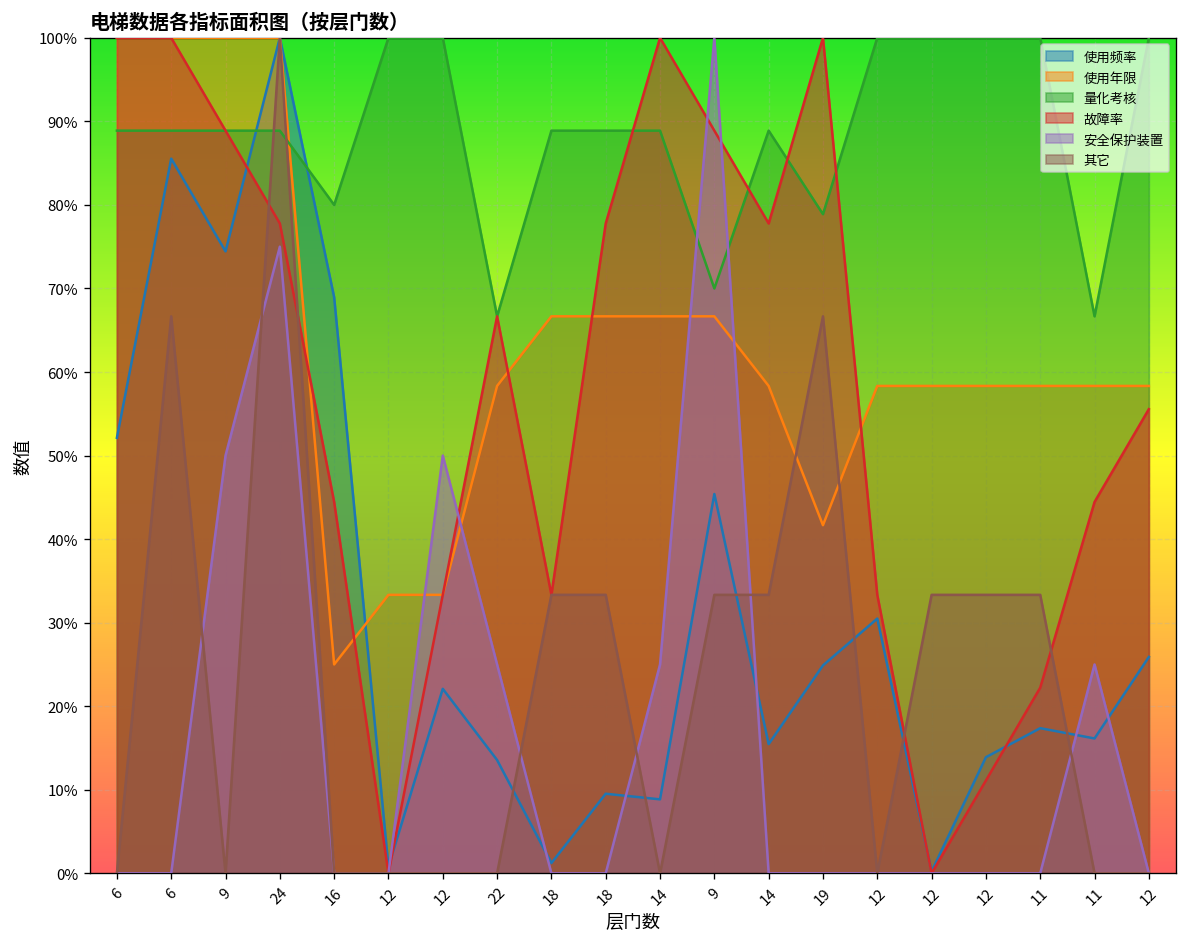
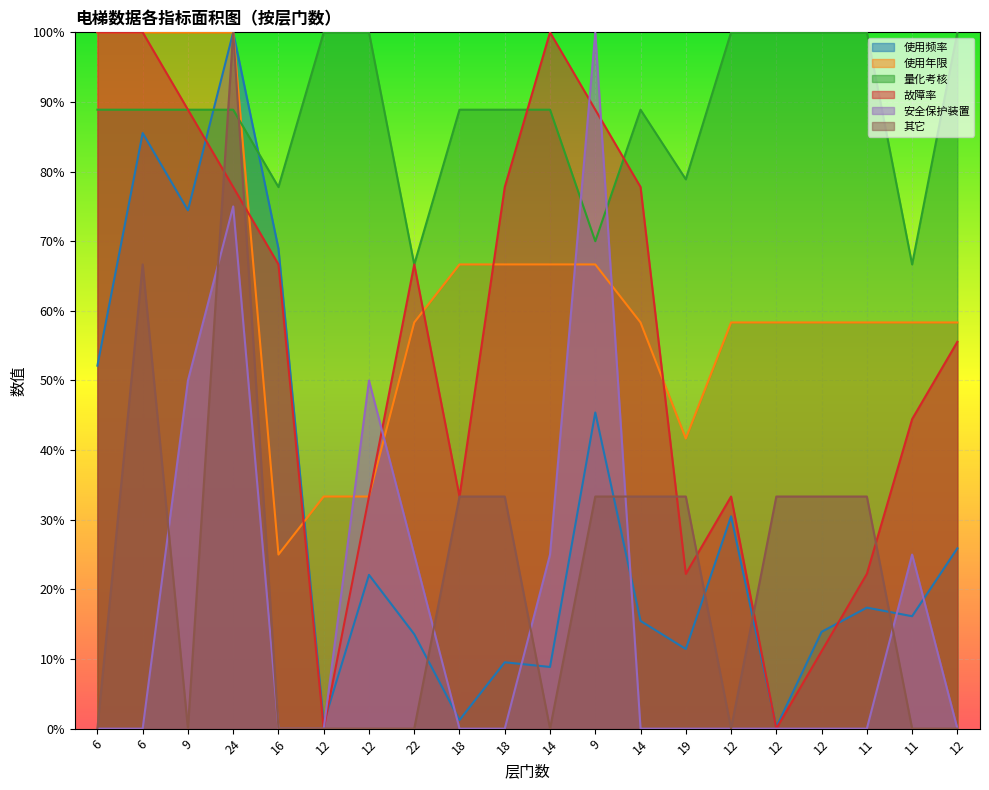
  {
    "使用频率": {
      "16": "69%",
      "22": "14%",
-     "19": "25%"
+     "19": "11%"
    },
    "使用年限": {
      "16": "25%",
      "22": "58%",
      "19": "42%"
    },
    "量化考核": {
      "24": "89%",
-     "16": "80%",
+     "16": "78%",
      "19": "79%"
    },
    "故障率": {
      "24": "78%",
-     "16": "44%",
-     "19": "100%"
+     "16": "67%",
+     "19": "22%"
    },
    "安全保护装置": {
      "24": "75%",
      "22": "25%",
      "19": "0%"
    },
    "其它": {
      "22": "0%",
-     "19": "67%"
+     "19": "33%"
    }
  }
